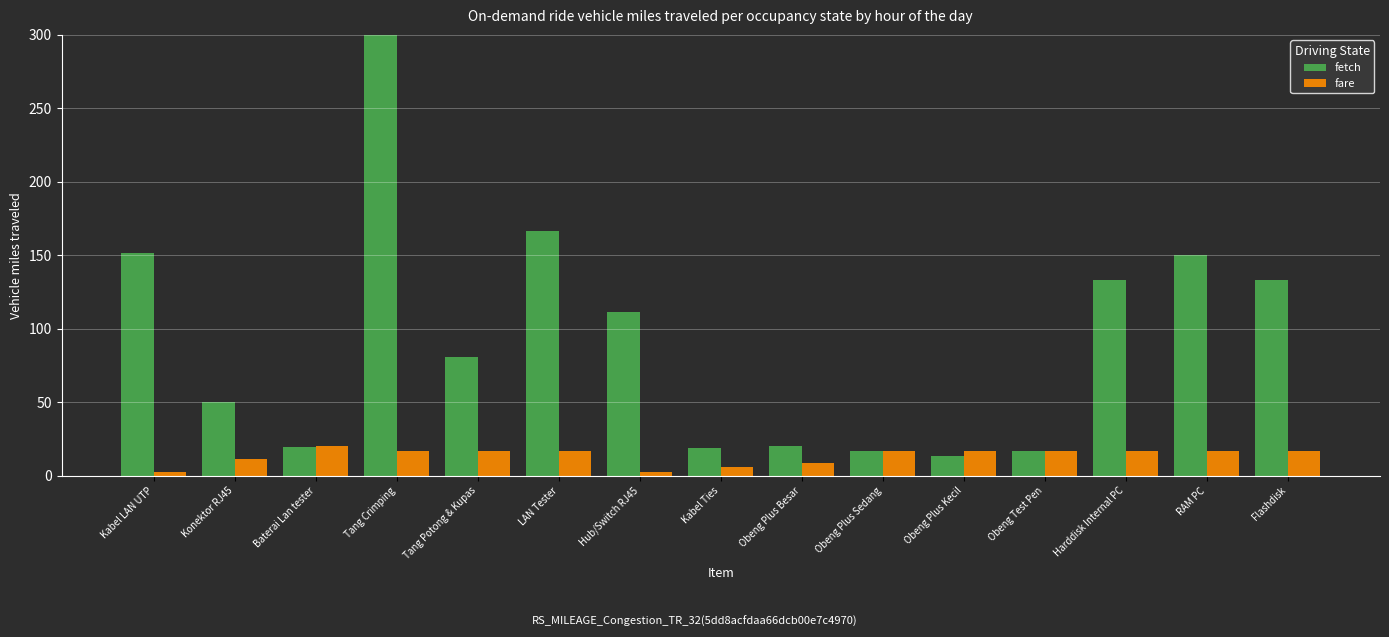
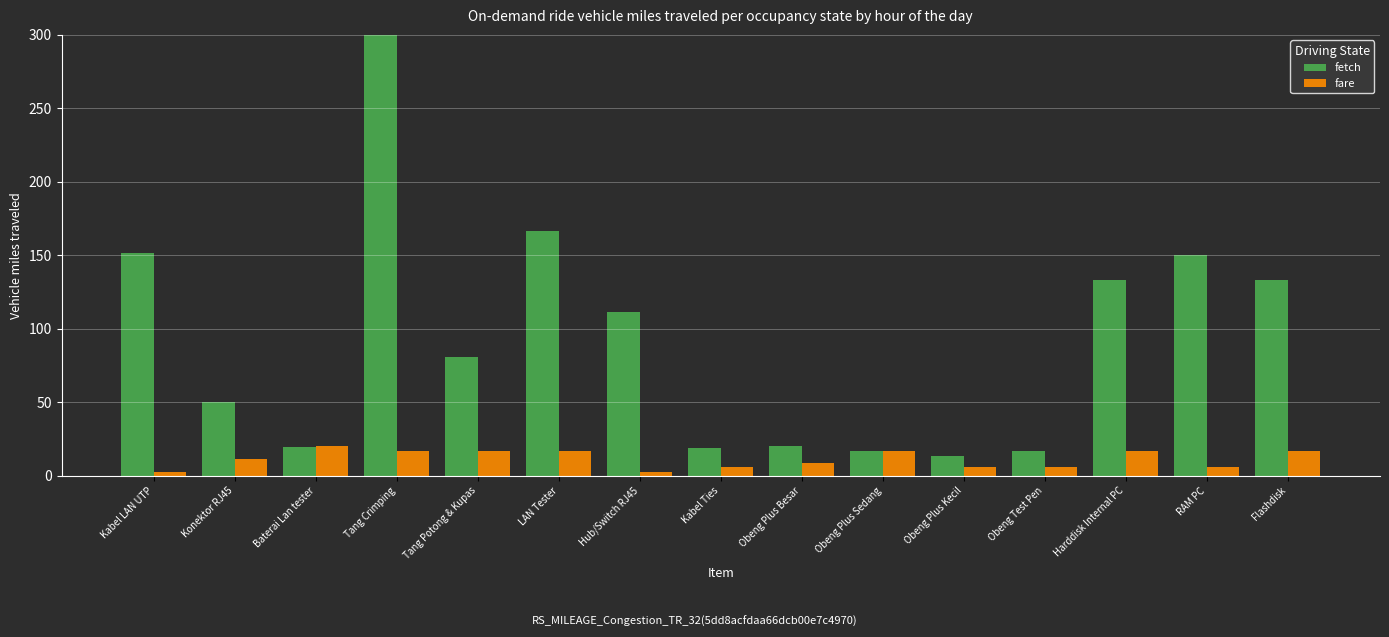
  {
    "fetch": {
      "Kabel LAN UTP": 152,
      "Konektor RJ45": 50,
      "Baterai Lan tester": 19,
      "Tang Crimping": 300,
      "Tang Potong & Kupas": 81,
      "LAN Tester": 167,
      "Hub/Switch RJ45": 111,
      "Kabel Ties": 19,
      "Obeng Plus Besar": 20,
      "Obeng Plus Sedang": 17,
      "Obeng Plus Kecil": 13,
      "Obeng Test Pen": 17,
      "Harddisk Internal PC": 133,
      "RAM PC": 150,
      "Flashdisk": 133
    },
    "fare": {
      "Kabel LAN UTP": 3,
      "Konektor RJ45": 11,
      "Baterai Lan tester": 20,
      "Tang Crimping": 17,
      "Tang Potong & Kupas": 17,
      "LAN Tester": 17,
      "Hub/Switch RJ45": 3,
      "Kabel Ties": 6,
      "Obeng Plus Besar": 9,
      "Obeng Plus Sedang": 17,
-     "Obeng Plus Kecil": 17,
-     "Obeng Test Pen": 17,
+     "Obeng Plus Kecil": 6,
+     "Obeng Test Pen": 6,
      "Harddisk Internal PC": 17,
-     "RAM PC": 17,
+     "RAM PC": 6,
      "Flashdisk": 17
    }
  }
